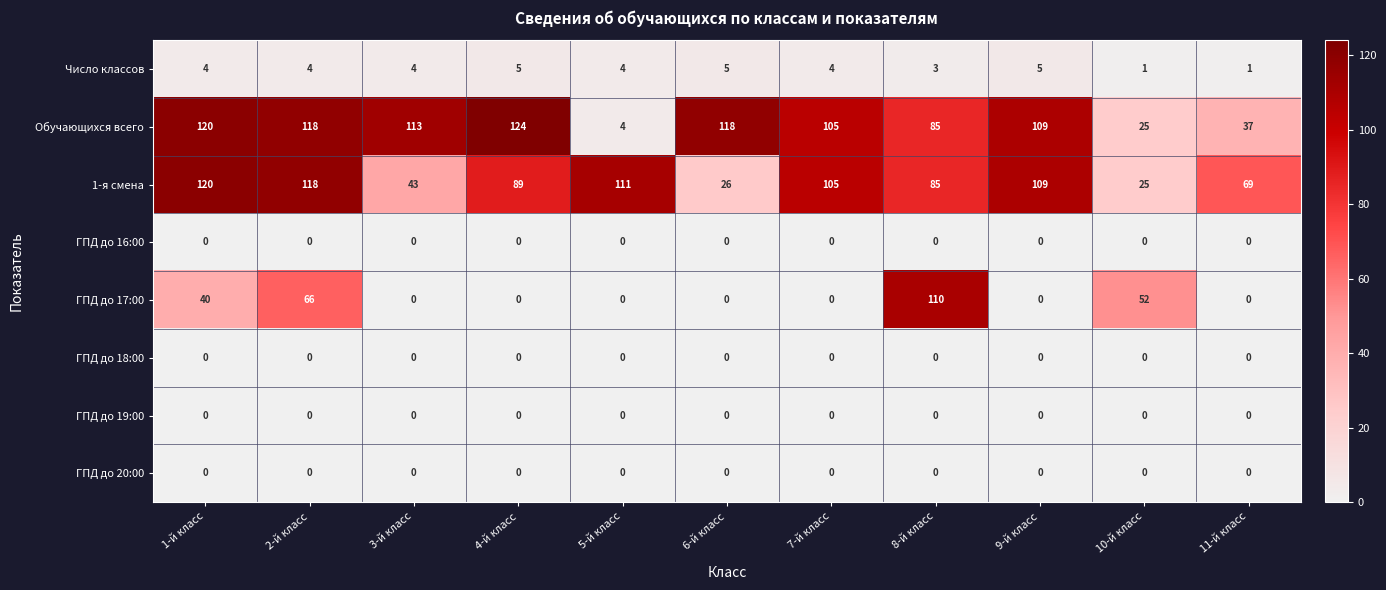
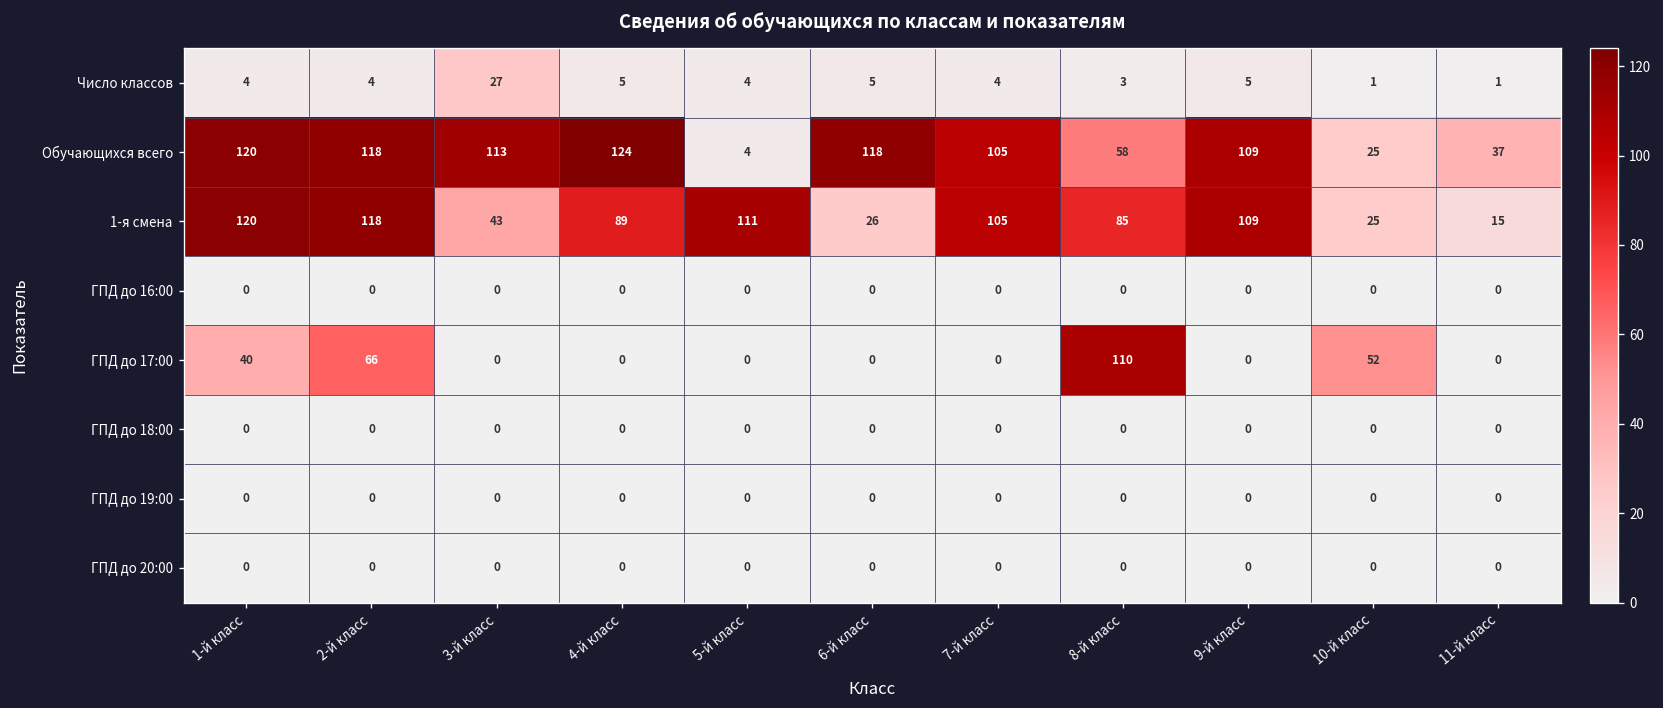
  {
    "Число классов": {
      "1-й класс": 4,
      "2-й класс": 4,
-     "3-й класс": 4,
+     "3-й класс": 27,
      "4-й класс": 5,
      "5-й класс": 4,
      "6-й класс": 5,
      "7-й класс": 4,
      "8-й класс": 3,
      "9-й класс": 5,
      "10-й класс": 1,
      "11-й класс": 1
    },
    "Обучающихся всего": {
      "1-й класс": 120,
      "2-й класс": 118,
      "3-й класс": 113,
      "4-й класс": 124,
      "5-й класс": 4,
      "6-й класс": 118,
      "7-й класс": 105,
-     "8-й класс": 85,
+     "8-й класс": 58,
      "9-й класс": 109,
      "10-й класс": 25,
      "11-й класс": 37
    },
    "1-я смена": {
      "1-й класс": 120,
      "2-й класс": 118,
      "3-й класс": 43,
      "4-й класс": 89,
      "5-й класс": 111,
      "6-й класс": 26,
      "7-й класс": 105,
      "8-й класс": 85,
      "9-й класс": 109,
      "10-й класс": 25,
-     "11-й класс": 69
+     "11-й класс": 15
    },
    "ГПД до 16:00": {
      "1-й класс": 0,
      "2-й класс": 0,
      "3-й класс": 0,
      "4-й класс": 0,
      "5-й класс": 0,
      "6-й класс": 0,
      "7-й класс": 0,
      "8-й класс": 0,
      "9-й класс": 0,
      "10-й класс": 0,
      "11-й класс": 0
    },
    "ГПД до 17:00": {
      "1-й класс": 40,
      "2-й класс": 66,
      "3-й класс": 0,
      "4-й класс": 0,
      "5-й класс": 0,
      "6-й класс": 0,
      "7-й класс": 0,
      "8-й класс": 110,
      "9-й класс": 0,
      "10-й класс": 52,
      "11-й класс": 0
    },
    "ГПД до 18:00": {
      "1-й класс": 0,
      "2-й класс": 0,
      "3-й класс": 0,
      "4-й класс": 0,
      "5-й класс": 0,
      "6-й класс": 0,
      "7-й класс": 0,
      "8-й класс": 0,
      "9-й класс": 0,
      "10-й класс": 0,
      "11-й класс": 0
    },
    "ГПД до 19:00": {
      "1-й класс": 0,
      "2-й класс": 0,
      "3-й класс": 0,
      "4-й класс": 0,
      "5-й класс": 0,
      "6-й класс": 0,
      "7-й класс": 0,
      "8-й класс": 0,
      "9-й класс": 0,
      "10-й класс": 0,
      "11-й класс": 0
    },
    "ГПД до 20:00": {
      "1-й класс": 0,
      "2-й класс": 0,
      "3-й класс": 0,
      "4-й класс": 0,
      "5-й класс": 0,
      "6-й класс": 0,
      "7-й класс": 0,
      "8-й класс": 0,
      "9-й класс": 0,
      "10-й класс": 0,
      "11-й класс": 0
    }
  }
